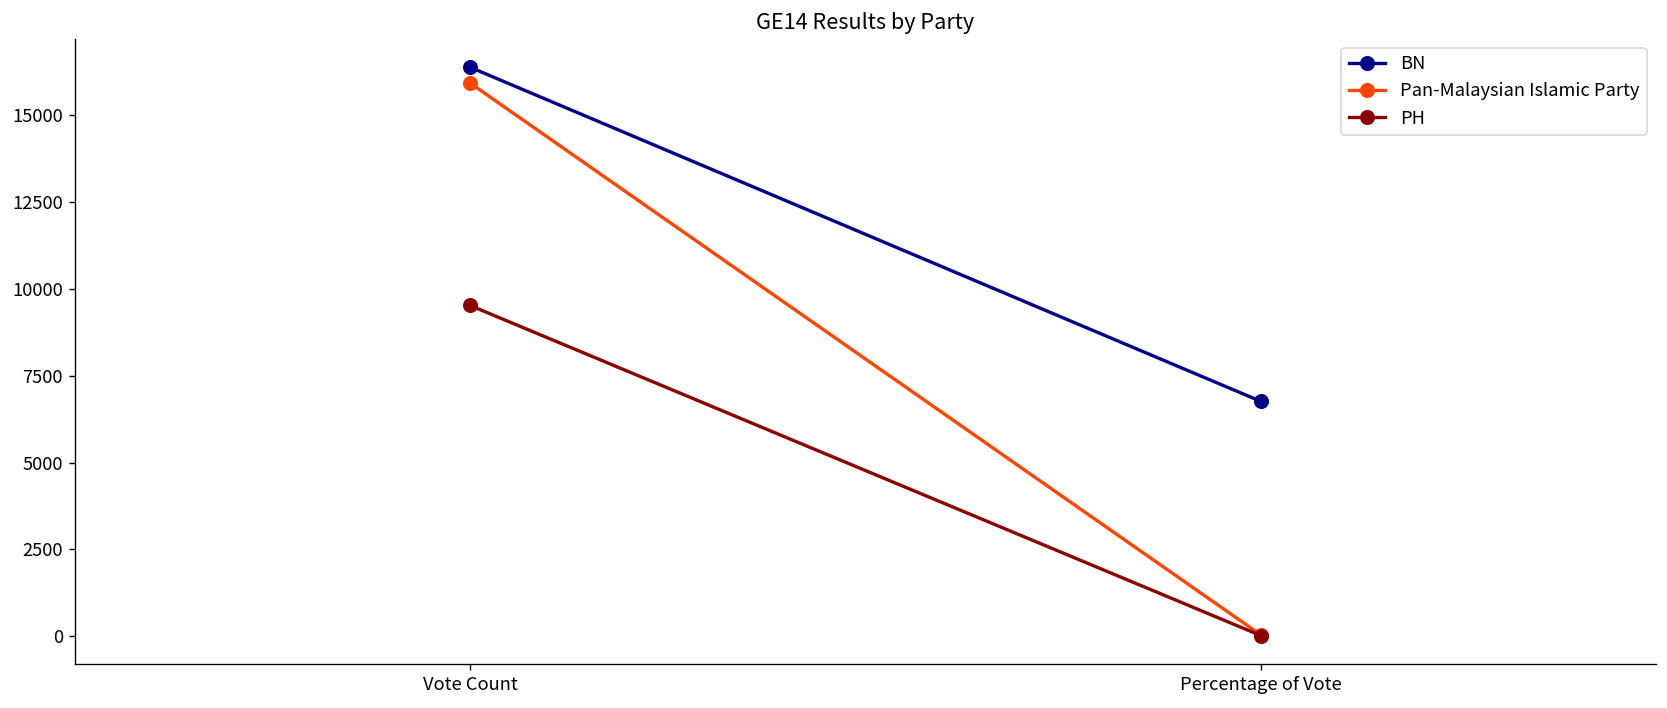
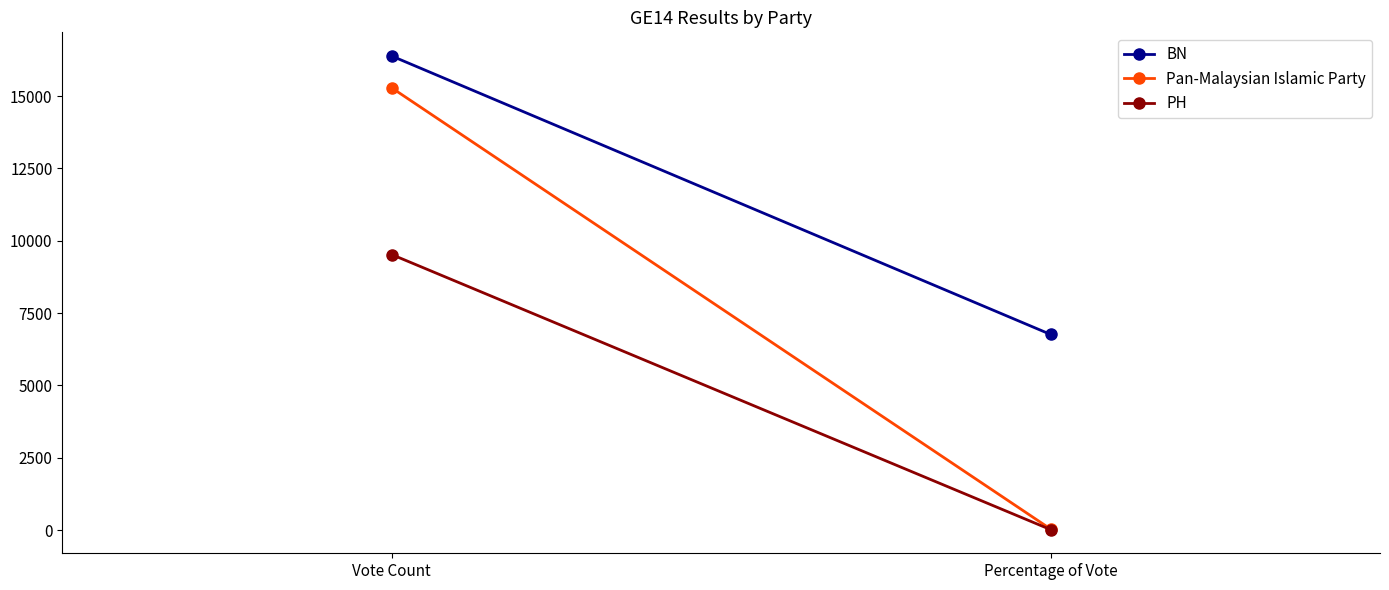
  {
    "BN": {
      "Vote Count": 16400,
      "Percentage of Vote": 6800
    },
    "Pan-Malaysian Islamic Party": {
-     "Vote Count": 15900
+     "Vote Count": 15300
    },
    "PH": {
      "Vote Count": 9500
    }
  }
